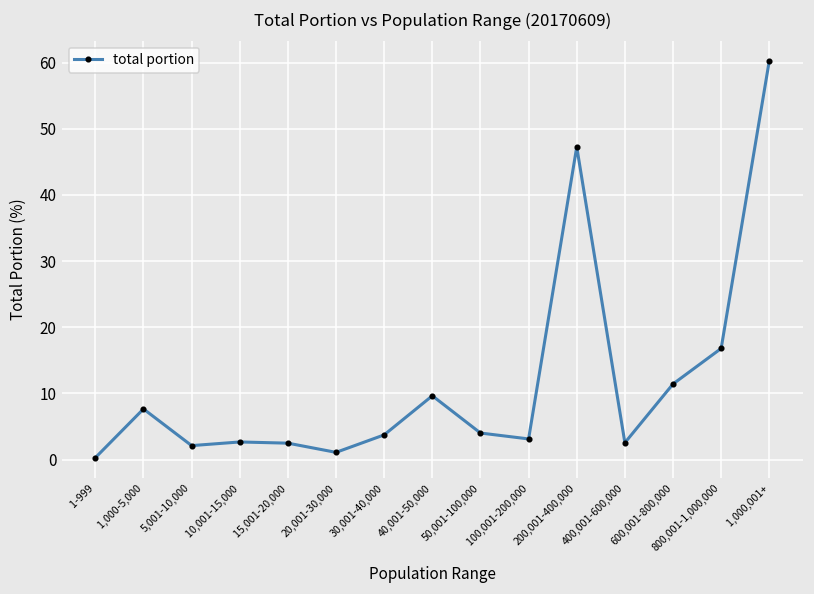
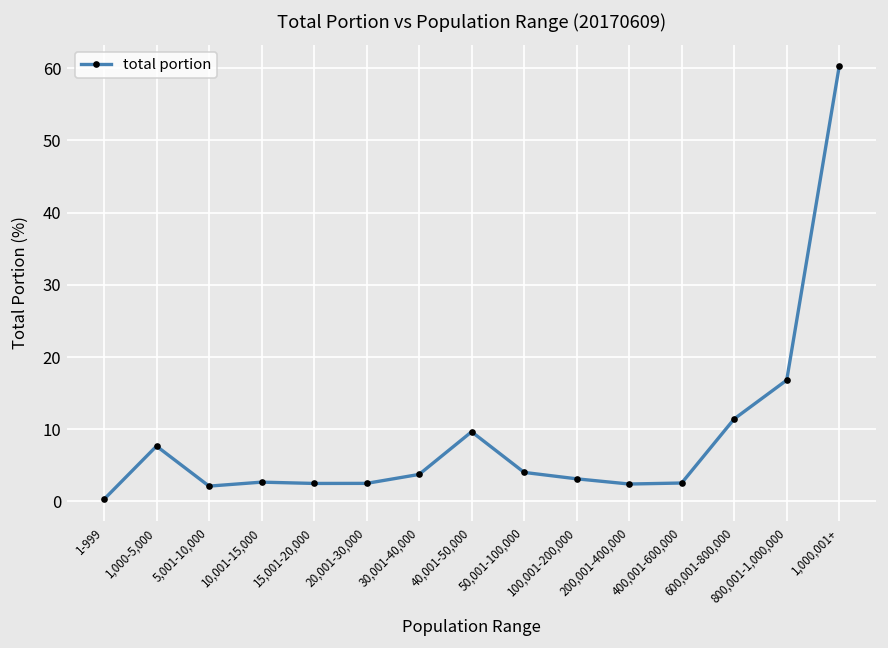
  {
    "1-999": 0,
    "1,000-5,000": 8,
    "5,001-10,000": 2,
    "10,001-15,000": 3,
    "15,001-20,000": 2,
-   "20,001-30,000": 1,
+   "20,001-30,000": 3,
    "30,001-40,000": 4,
    "40,001-50,000": 10,
    "50,001-100,000": 4,
    "100,001-200,000": 3,
-   "200,001-400,000": 47,
+   "200,001-400,000": 2,
    "400,001-600,000": 3,
    "600,001-800,000": 11,
    "800,001-1,000,000": 17,
    "1,000,001+": 60
  }
